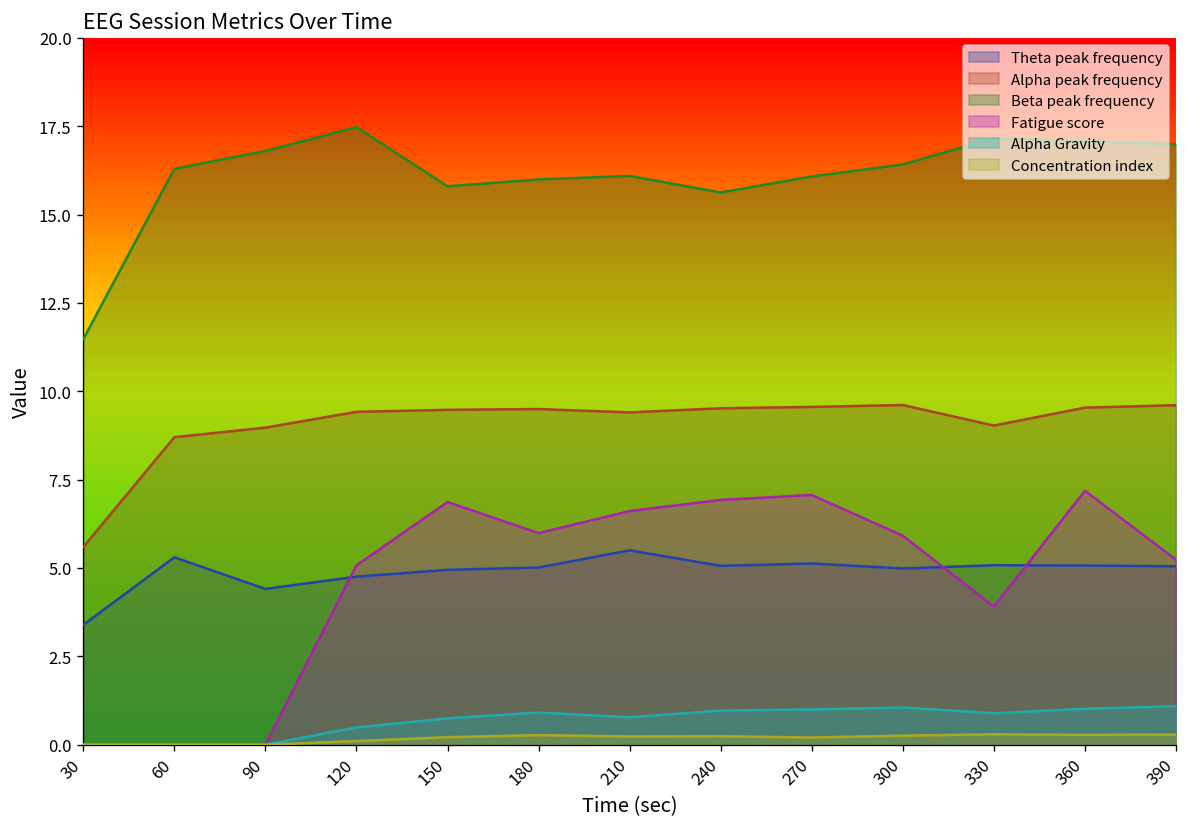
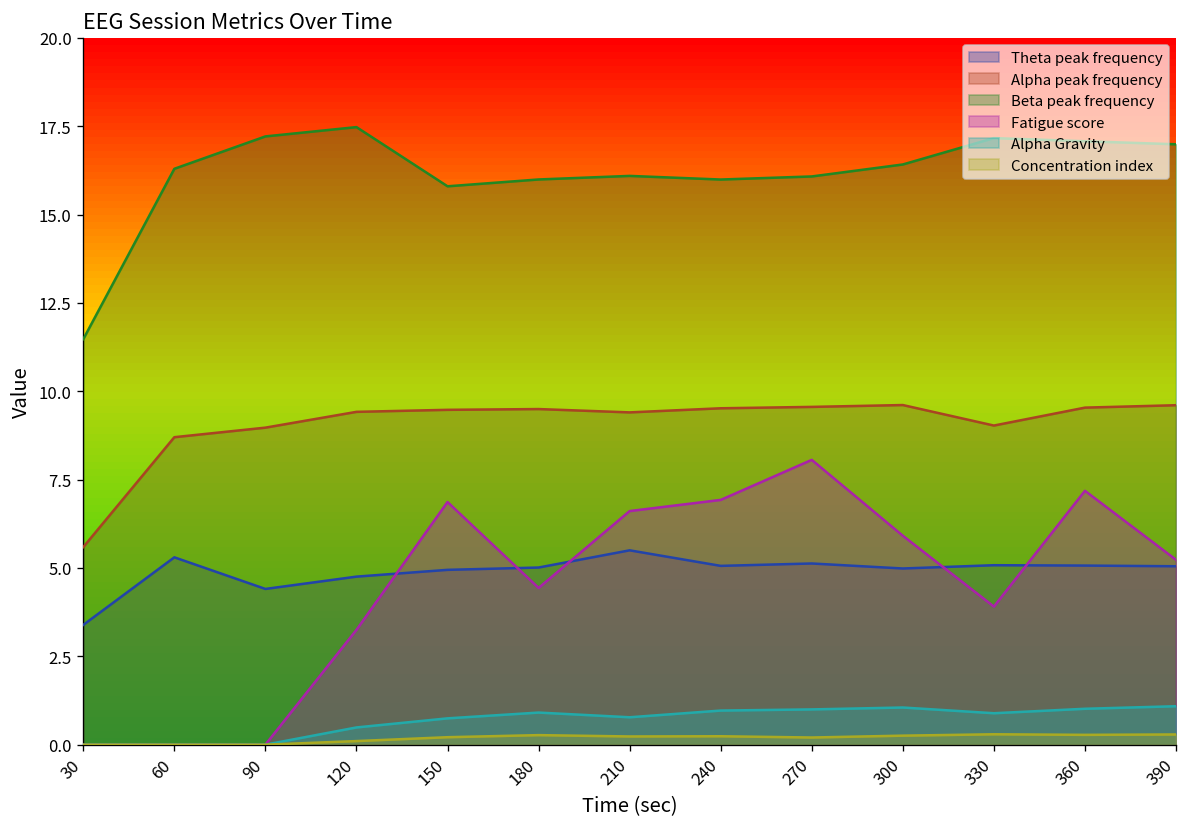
  {
    "Beta peak frequency": {
      "30": 11.5,
      "60": 16.3,
-     "90": 16.8,
+     "90": 17.2,
      "120": 17.5,
      "150": 15.8,
      "180": 16.0,
      "210": 16.1,
-     "240": 15.6,
+     "240": 16.0,
      "270": 16.1,
      "300": 16.4,
      "390": 17.0
    },
    "Fatigue score": {
-     "120": 5.1,
+     "120": 3.2,
      "150": 6.9,
-     "180": 6.0,
+     "180": 4.4,
      "210": 6.6,
      "240": 6.9,
-     "270": 7.1,
+     "270": 8.1,
      "300": 5.9,
      "330": 3.9,
      "360": 7.2,
      "390": 5.2
    }
  }
